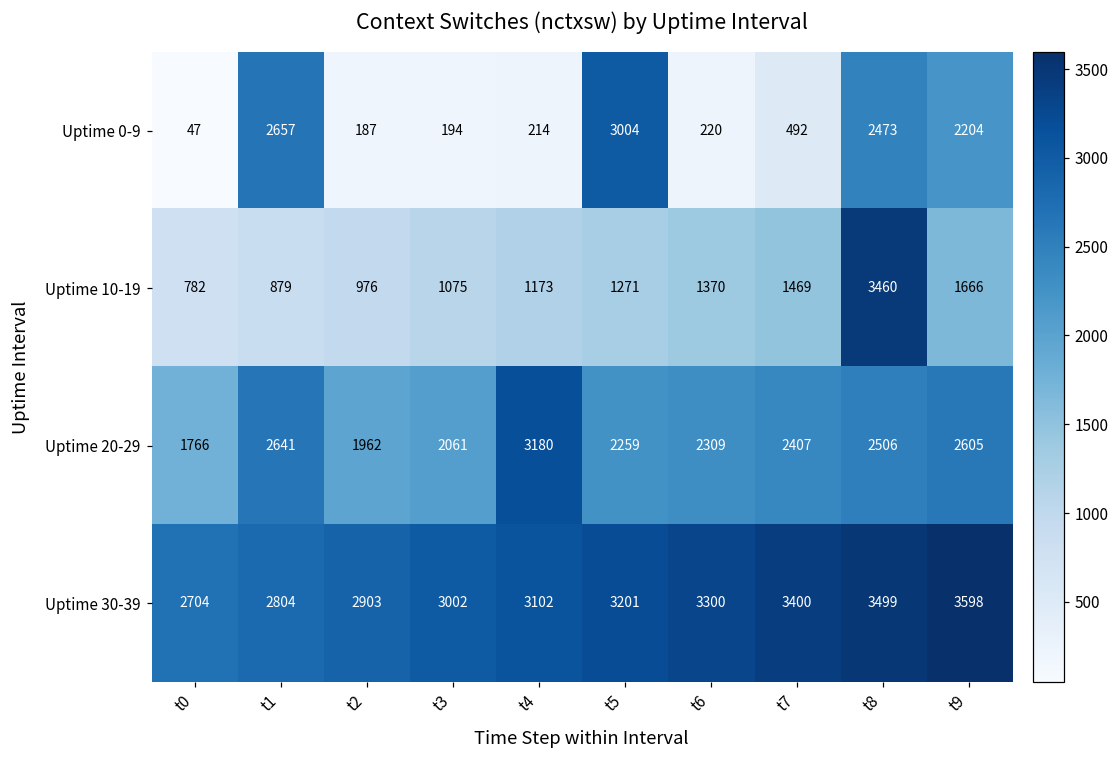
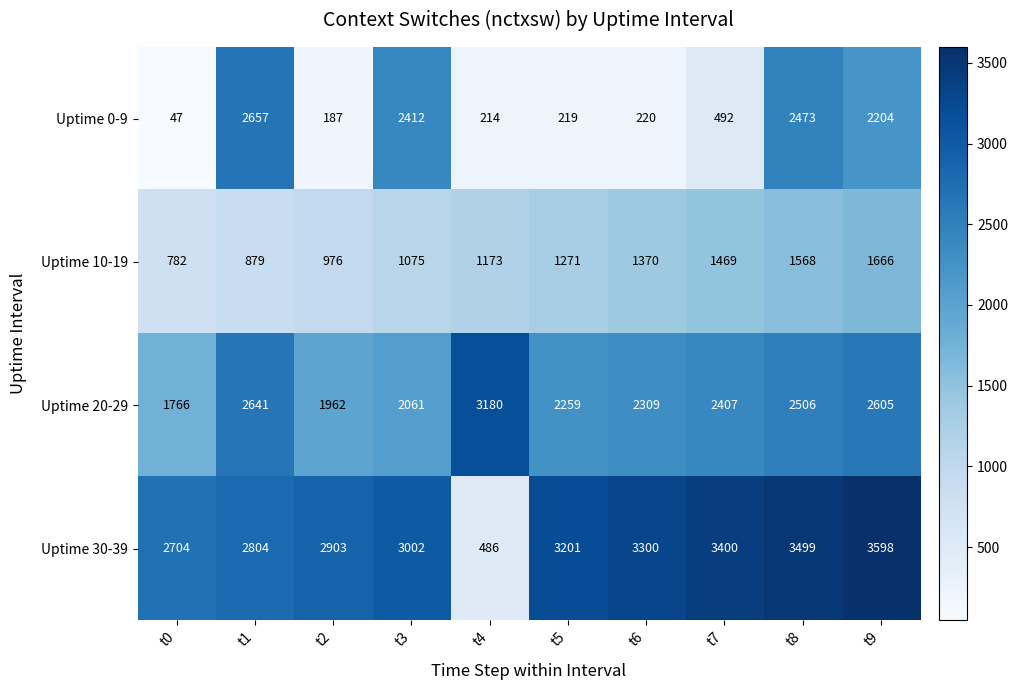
  {
    "Uptime 0-9": {
      "t0": 47,
      "t1": 2657,
      "t2": 187,
-     "t3": 194,
+     "t3": 2412,
      "t4": 214,
-     "t5": 3004,
+     "t5": 219,
      "t6": 220,
      "t7": 492,
      "t8": 2473,
      "t9": 2204
    },
    "Uptime 10-19": {
      "t0": 782,
      "t1": 879,
      "t2": 976,
      "t3": 1075,
      "t4": 1173,
      "t5": 1271,
      "t6": 1370,
      "t7": 1469,
-     "t8": 3460,
+     "t8": 1568,
      "t9": 1666
    },
    "Uptime 20-29": {
      "t0": 1766,
      "t1": 2641,
      "t2": 1962,
      "t3": 2061,
      "t4": 3180,
      "t5": 2259,
      "t6": 2309,
      "t7": 2407,
      "t8": 2506,
      "t9": 2605
    },
    "Uptime 30-39": {
      "t0": 2704,
      "t1": 2804,
      "t2": 2903,
      "t3": 3002,
-     "t4": 3102,
+     "t4": 486,
      "t5": 3201,
      "t6": 3300,
      "t7": 3400,
      "t8": 3499,
      "t9": 3598
    }
  }
